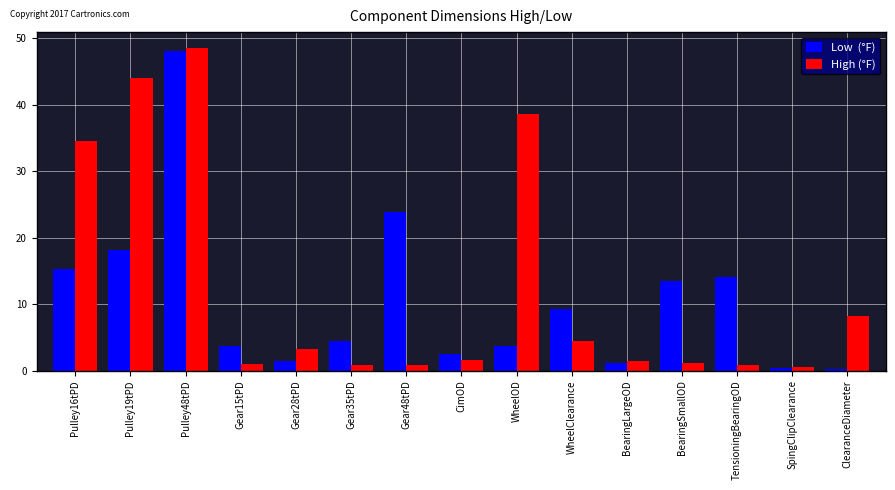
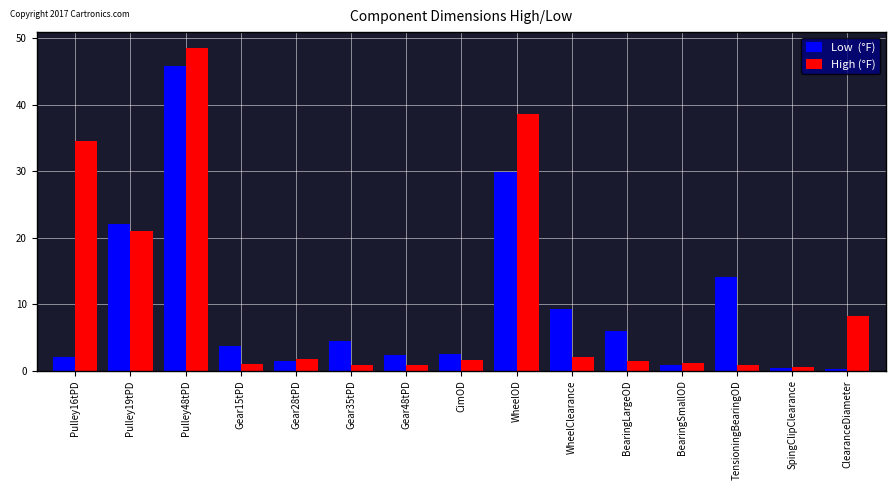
  {
    "Low (°F)": {
-     "Pulley16tPD": 15,
-     "Pulley19tPD": 18,
-     "Pulley48tPD": 48,
+     "Pulley16tPD": 2,
+     "Pulley19tPD": 22,
+     "Pulley48tPD": 46,
      "Gear15tPD": 4,
      "Gear28tPD": 1,
      "Gear35tPD": 4,
-     "Gear48tPD": 24,
+     "Gear48tPD": 2,
      "CimOD": 3,
-     "WheelOD": 4,
+     "WheelOD": 30,
      "WheelClearance": 9,
-     "BearingLargeOD": 1,
-     "BearingSmallOD": 13,
+     "BearingLargeOD": 6,
+     "BearingSmallOD": 1,
      "TensioningBearingOD": 14
    },
    "High (°F)": {
      "Pulley16tPD": 35,
-     "Pulley19tPD": 44,
+     "Pulley19tPD": 21,
      "Pulley48tPD": 49,
      "Gear15tPD": 1,
-     "Gear28tPD": 3,
+     "Gear28tPD": 2,
      "Gear35tPD": 1,
      "Gear48tPD": 1,
      "CimOD": 2,
      "WheelOD": 39,
-     "WheelClearance": 5,
+     "WheelClearance": 2,
      "BearingLargeOD": 1,
      "BearingSmallOD": 1,
      "TensioningBearingOD": 1,
      "SpingClipClearance": 1,
      "ClearanceDiameter": 8
    }
  }
